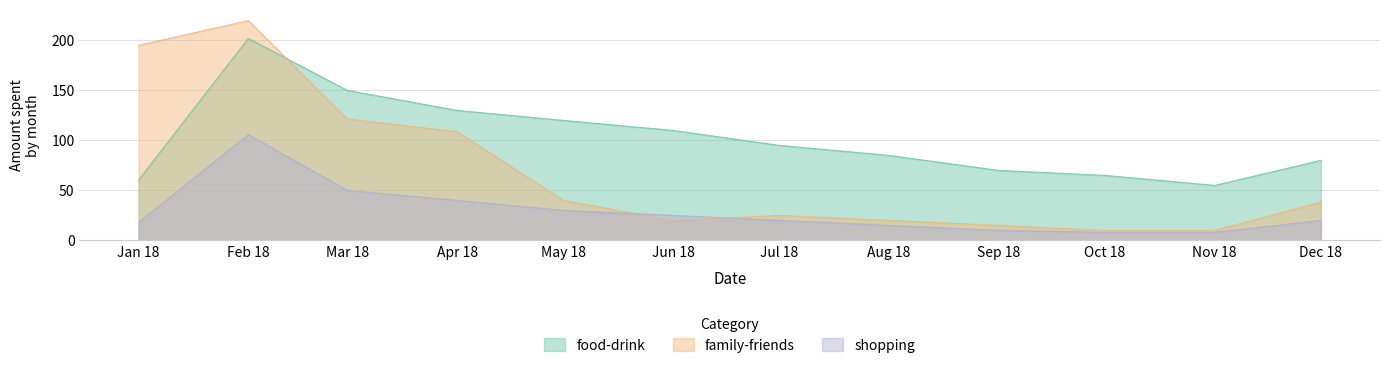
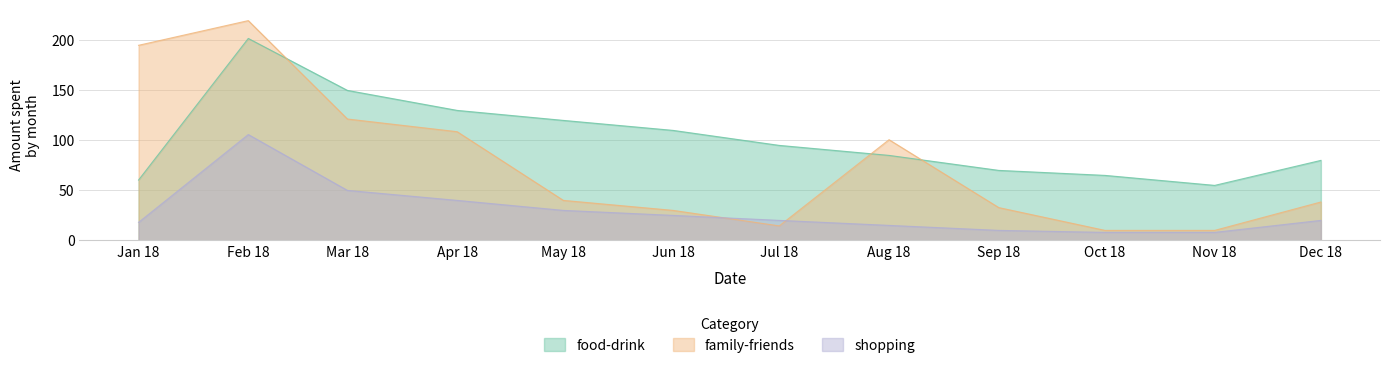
  {
    "family-friends": {
      "Jan 18": 195,
      "Feb 18": 220,
      "Mar 18": 121,
      "Apr 18": 109,
      "May 18": 40,
-     "Jun 18": 20,
-     "Jul 18": 25,
-     "Aug 18": 20,
-     "Sep 18": 15,
+     "Jun 18": 30,
+     "Jul 18": 15,
+     "Aug 18": 101,
+     "Sep 18": 33,
      "Dec 18": 38
    }
  }
